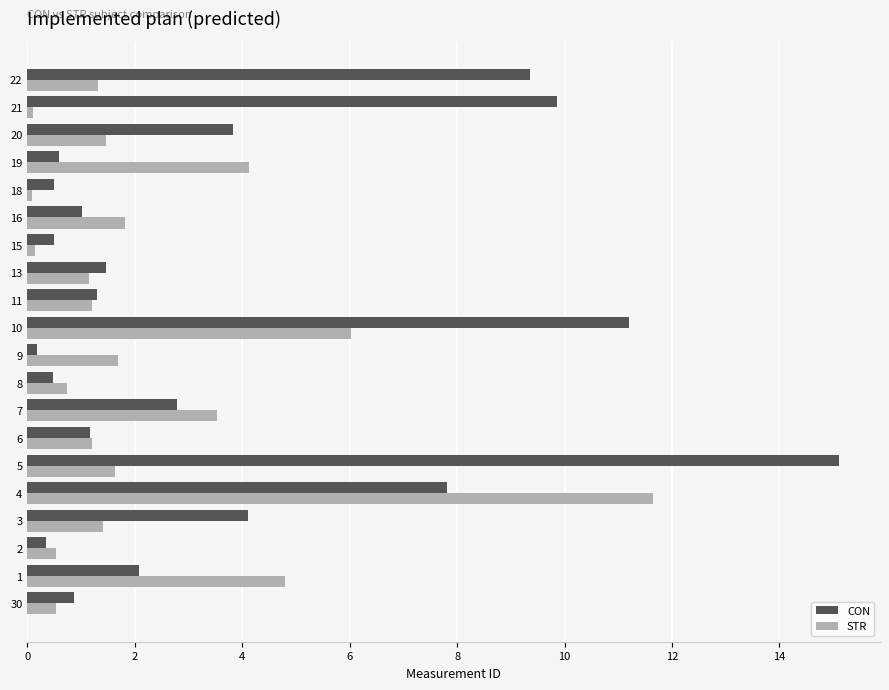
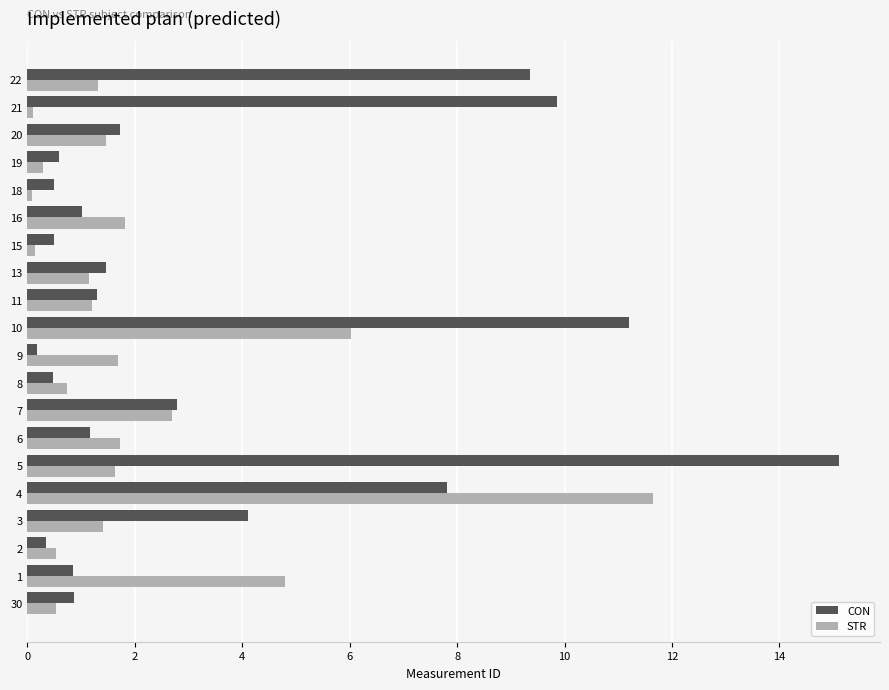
  {
    "CON": {
      "22": 9.4,
      "21": 9.9,
-     "20": 3.8,
+     "20": 1.7,
      "19": 0.6,
      "18": 0.5,
      "16": 1.0,
      "15": 0.5,
      "13": 1.5,
      "11": 1.3,
      "10": 11.2,
      "9": 0.2,
      "8": 0.5,
      "7": 2.8,
      "6": 1.2,
      "5": 15.1,
      "4": 7.8,
      "3": 4.1,
      "2": 0.3,
-     "1": 2.1,
+     "1": 0.9,
      "30": 0.9
    },
    "STR": {
      "22": 1.3,
      "21": 0.1,
      "20": 1.5,
-     "19": 4.1,
+     "19": 0.3,
      "18": 0.1,
      "16": 1.8,
      "15": 0.1,
      "13": 1.2,
      "11": 1.2,
      "10": 6.0,
      "9": 1.7,
      "8": 0.7,
-     "7": 3.5,
-     "6": 1.2,
+     "7": 2.7,
+     "6": 1.7,
      "5": 1.6,
      "4": 11.6,
      "3": 1.4,
      "2": 0.5,
      "1": 4.8,
      "30": 0.5
    }
  }
